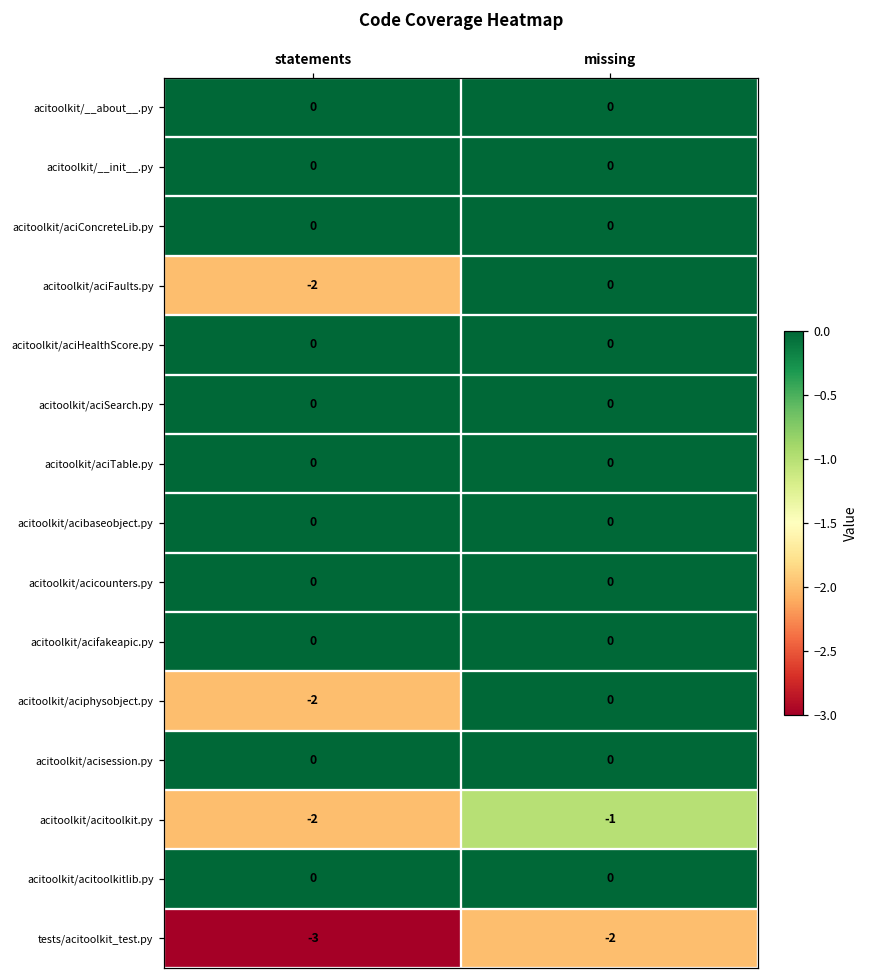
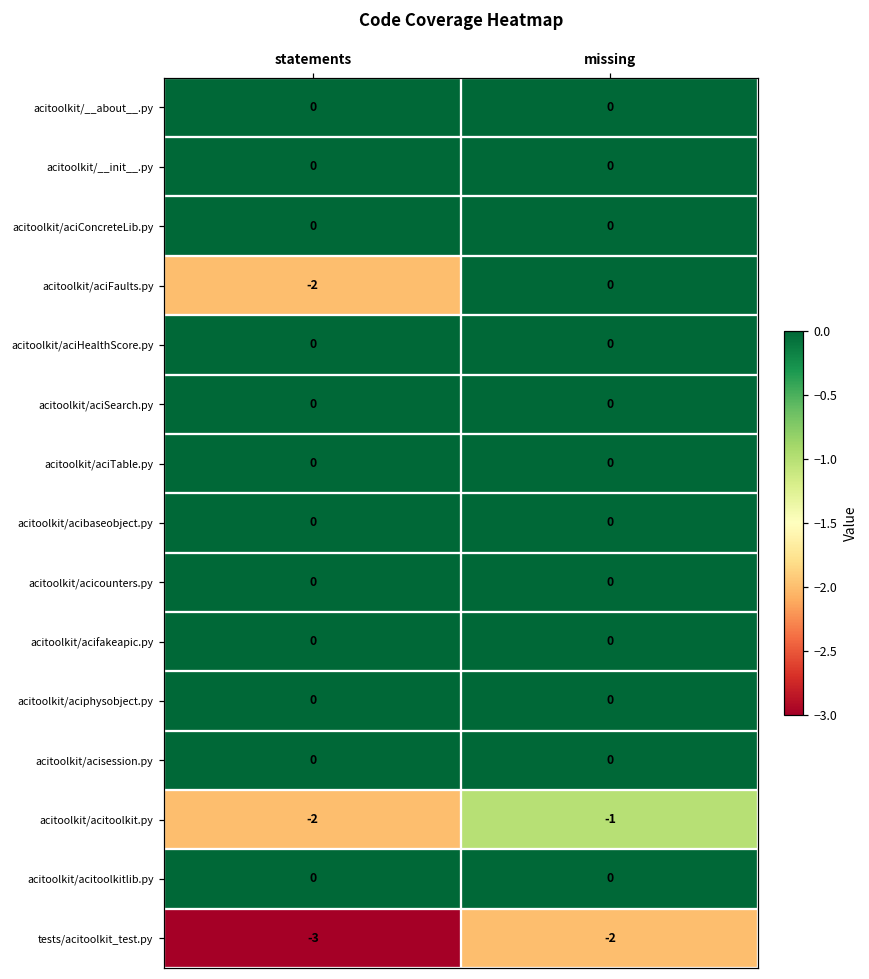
  {
    "acitoolkit/__about__.py": {
      "statements": 0,
      "missing": 0
    },
    "acitoolkit/__init__.py": {
      "statements": 0,
      "missing": 0
    },
    "acitoolkit/aciConcreteLib.py": {
      "statements": 0,
      "missing": 0
    },
    "acitoolkit/aciFaults.py": {
      "statements": -2,
      "missing": 0
    },
    "acitoolkit/aciHealthScore.py": {
      "statements": 0,
      "missing": 0
    },
    "acitoolkit/aciSearch.py": {
      "statements": 0,
      "missing": 0
    },
    "acitoolkit/aciTable.py": {
      "statements": 0,
      "missing": 0
    },
    "acitoolkit/acibaseobject.py": {
      "statements": 0,
      "missing": 0
    },
    "acitoolkit/acicounters.py": {
      "statements": 0,
      "missing": 0
    },
    "acitoolkit/acifakeapic.py": {
      "statements": 0,
      "missing": 0
    },
    "acitoolkit/aciphysobject.py": {
-     "statements": -2,
+     "statements": 0,
      "missing": 0
    },
    "acitoolkit/acisession.py": {
      "statements": 0,
      "missing": 0
    },
    "acitoolkit/acitoolkit.py": {
      "statements": -2,
      "missing": -1
    },
    "acitoolkit/acitoolkitlib.py": {
      "statements": 0,
      "missing": 0
    },
    "tests/acitoolkit_test.py": {
      "statements": -3,
      "missing": -2
    }
  }
